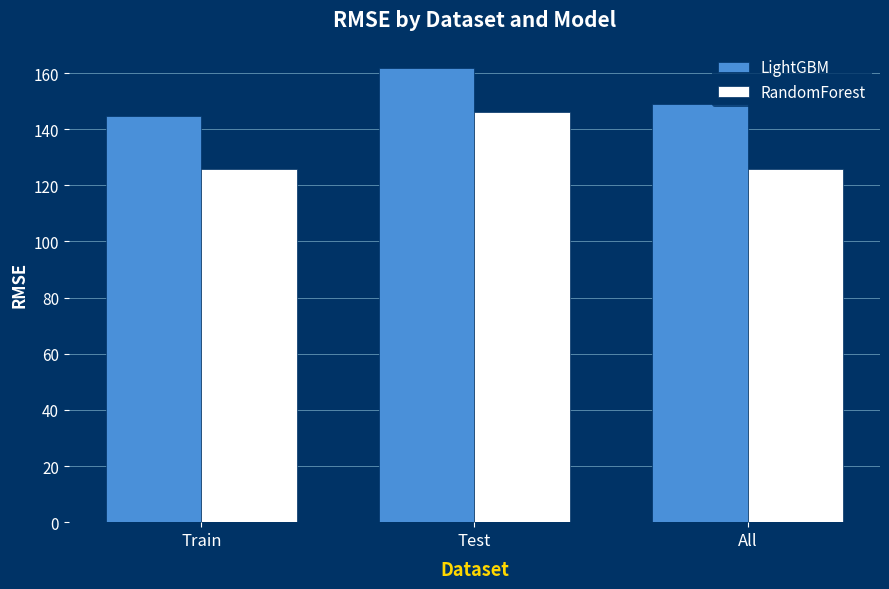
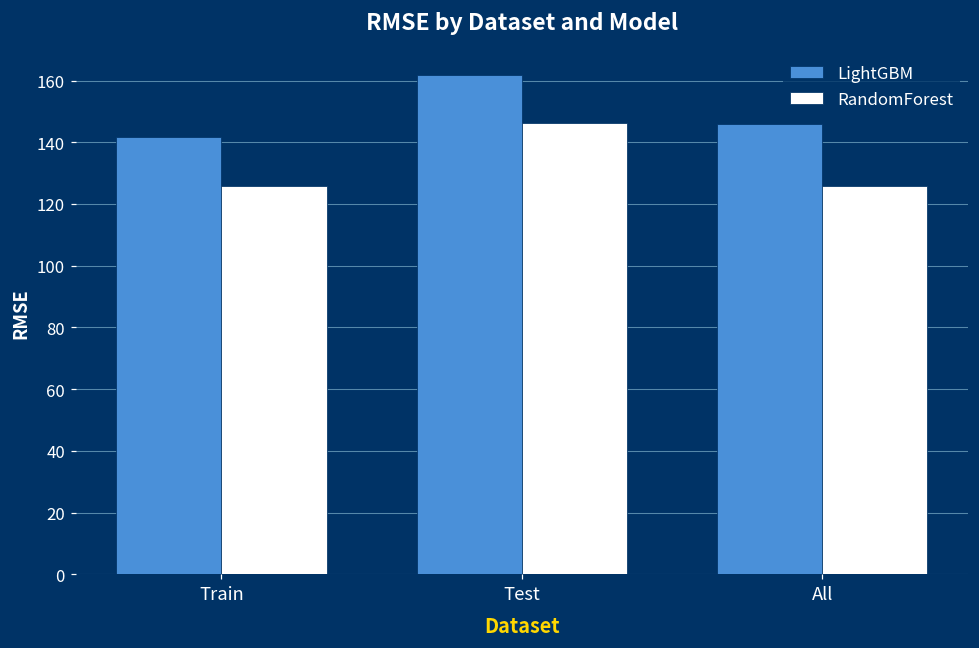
  {
    "LightGBM": {
-     "Train": 145,
+     "Train": 142,
      "Test": 162,
-     "All": 149
+     "All": 146
    },
    "RandomForest": {
      "Train": 126,
      "Test": 146,
      "All": 126
    }
  }
